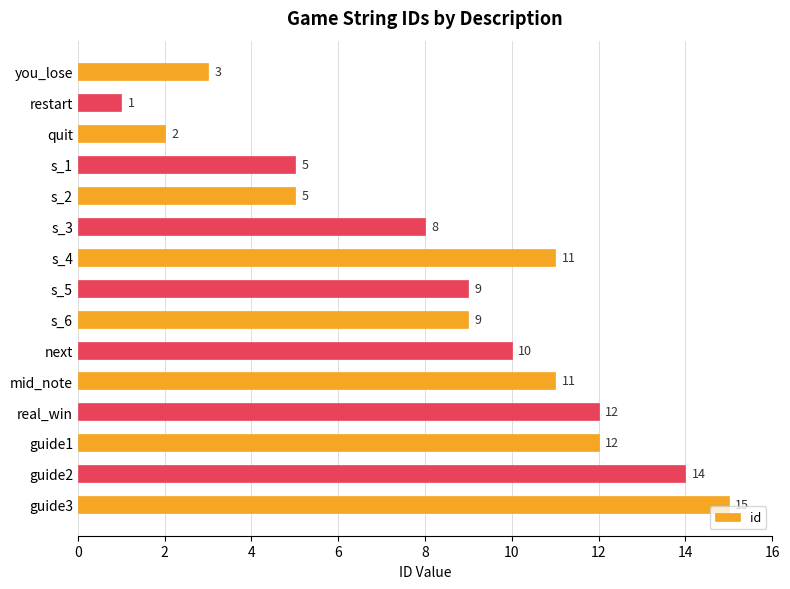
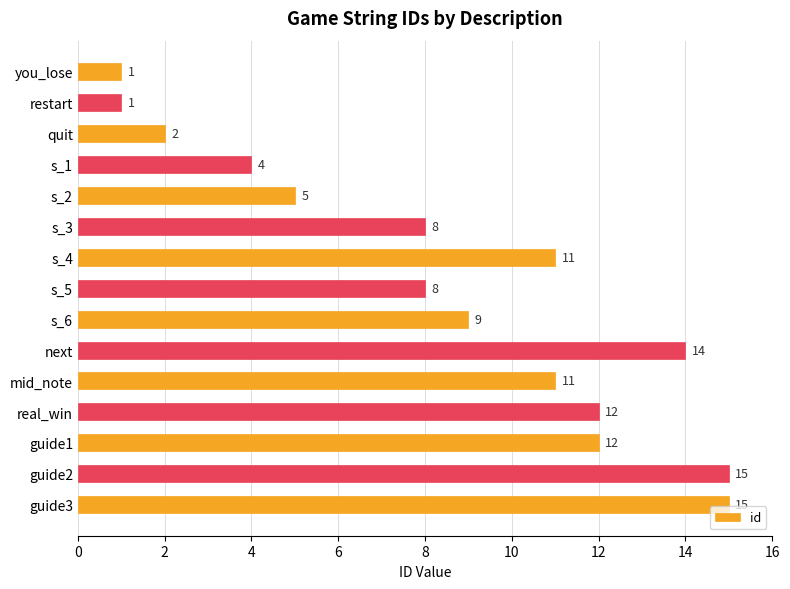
  {
-   "you_lose": 3,
+   "you_lose": 1,
    "restart": 1,
    "quit": 2,
-   "s_1": 5,
+   "s_1": 4,
    "s_2": 5,
    "s_3": 8,
    "s_4": 11,
-   "s_5": 9,
+   "s_5": 8,
    "s_6": 9,
-   "next": 10,
+   "next": 14,
    "mid_note": 11,
    "real_win": 12,
    "guide1": 12,
-   "guide2": 14
+   "guide2": 15
  }
